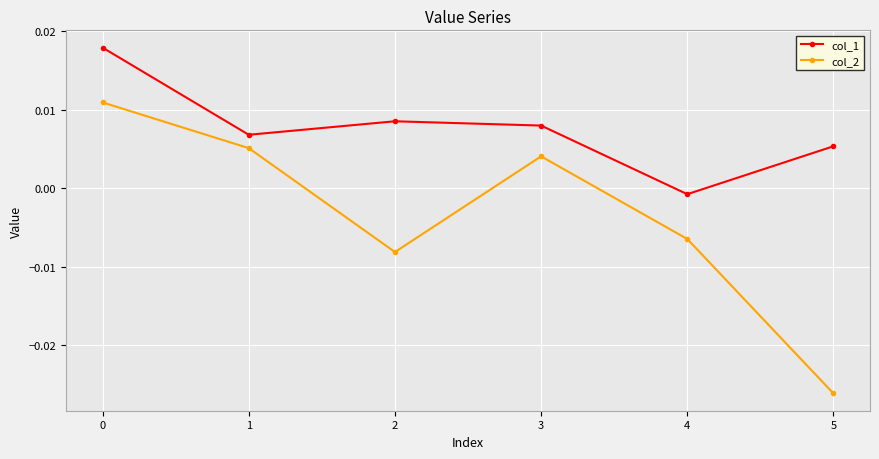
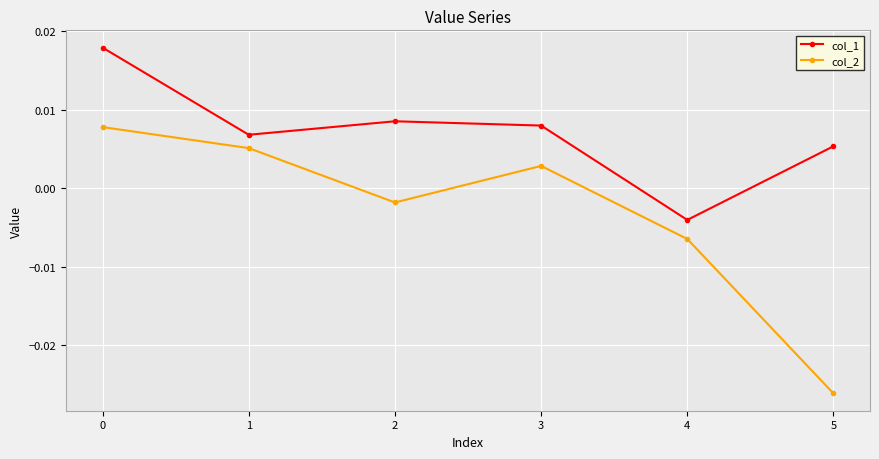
  {
    "col_1": {
      "0": 0.018,
      "1": 0.007,
      "2": 0.009,
      "3": 0.008,
-     "4": -0.001,
+     "4": -0.004,
      "5": 0.005
    },
    "col_2": {
-     "0": 0.011,
+     "0": 0.008,
      "1": 0.005,
-     "2": -0.008,
-     "3": 0.004,
+     "2": -0.002,
+     "3": 0.003,
      "4": -0.006,
      "5": -0.026
    }
  }
